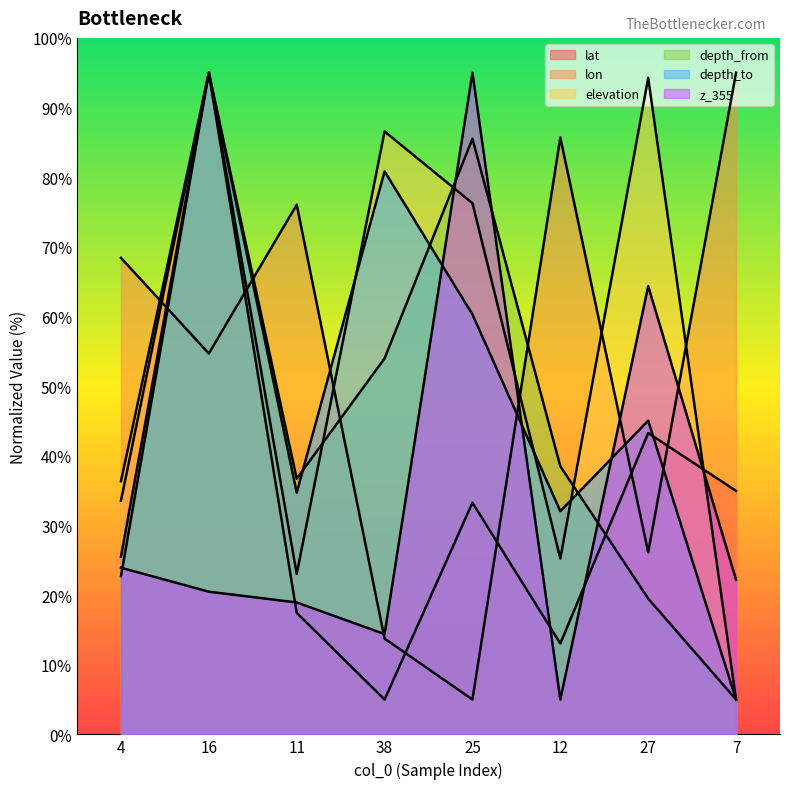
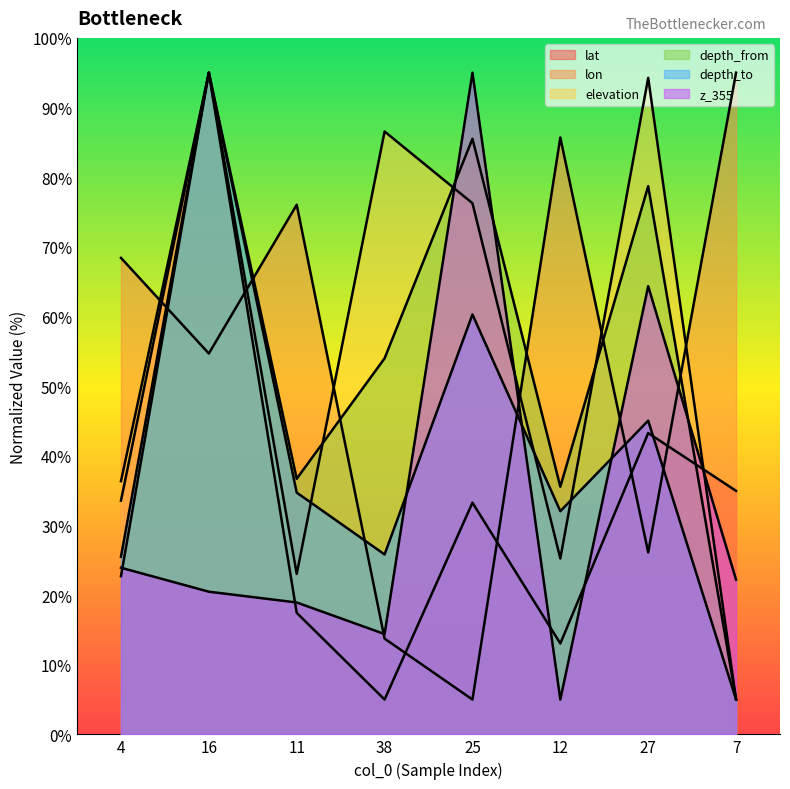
  {
    "depth_from": {
      "4": "23%",
      "11": "37%",
      "38": "54%",
      "25": "86%",
-     "12": "38%",
-     "27": "19%"
+     "12": "36%",
+     "27": "79%"
    },
    "depth_to": {
      "4": "25%",
      "11": "35%",
-     "38": "81%",
+     "38": "26%",
      "25": "60%",
      "12": "32%",
      "27": "45%"
    },
    "z_355": {
      "4": "24%",
      "16": "20%",
      "11": "19%",
      "38": "14%",
      "25": "95%",
      "12": "5%",
      "27": "64%",
      "7": "22%"
    }
  }
